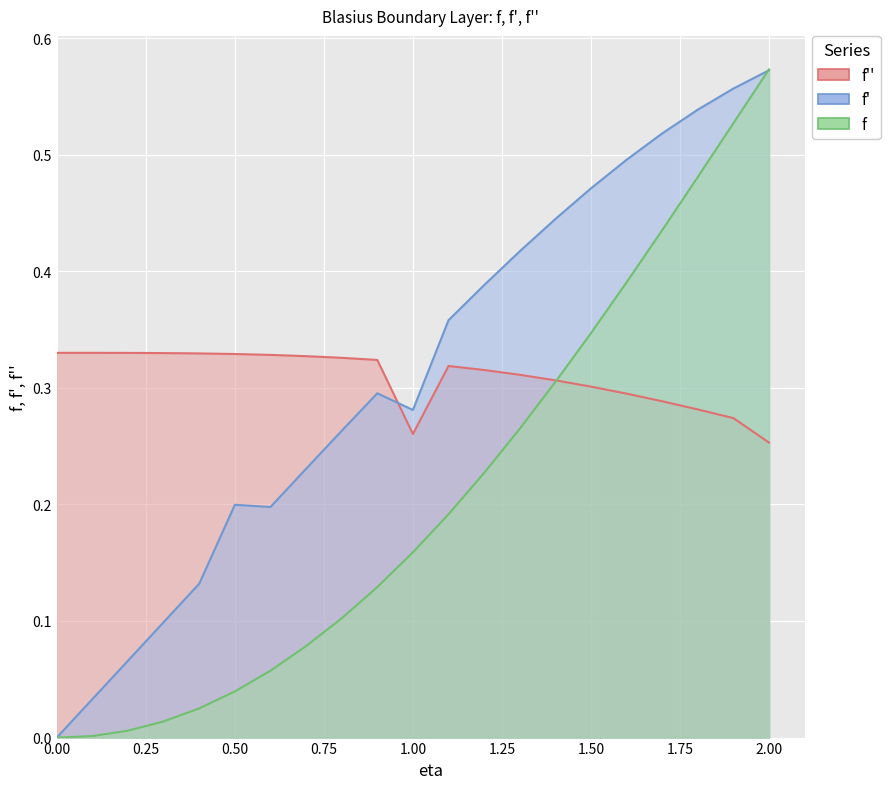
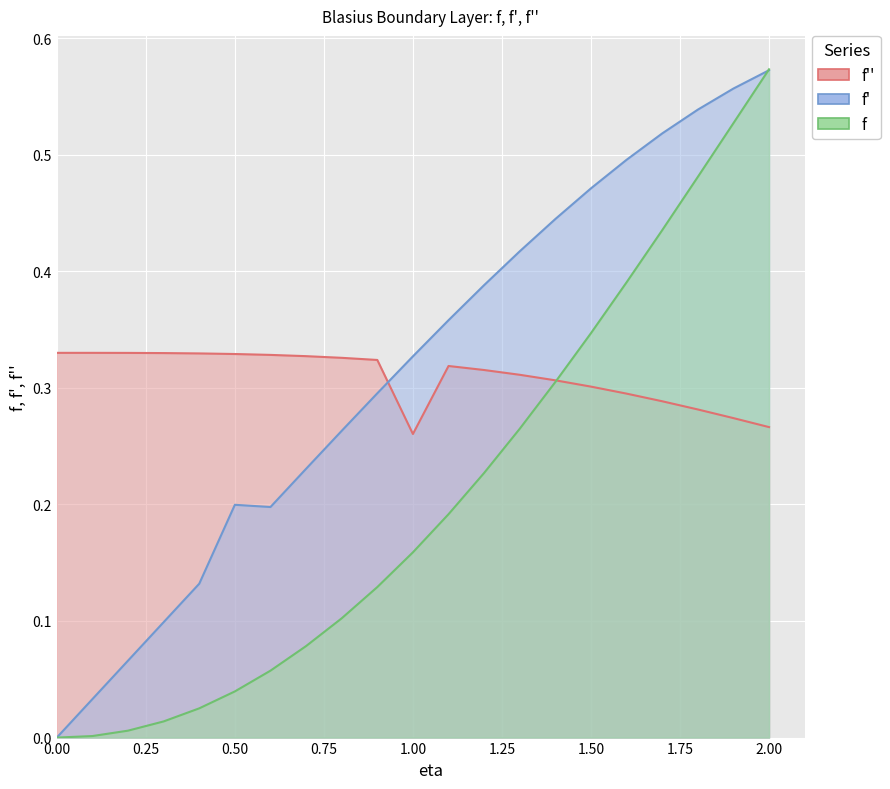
  {
    "f''": {
      "0.00": 0.330,
      "0.50": 0.329,
      "1.00": 0.260,
      "1.50": 0.301,
-     "2.00": 0.253
+     "2.00": 0.266
    },
    "f'": {
      "0.50": 0.200,
-     "1.00": 0.281,
+     "1.00": 0.327,
      "1.50": 0.471
    },
    "f": {
      "0.50": 0.040,
      "1.00": 0.159,
      "1.50": 0.347
    }
  }
